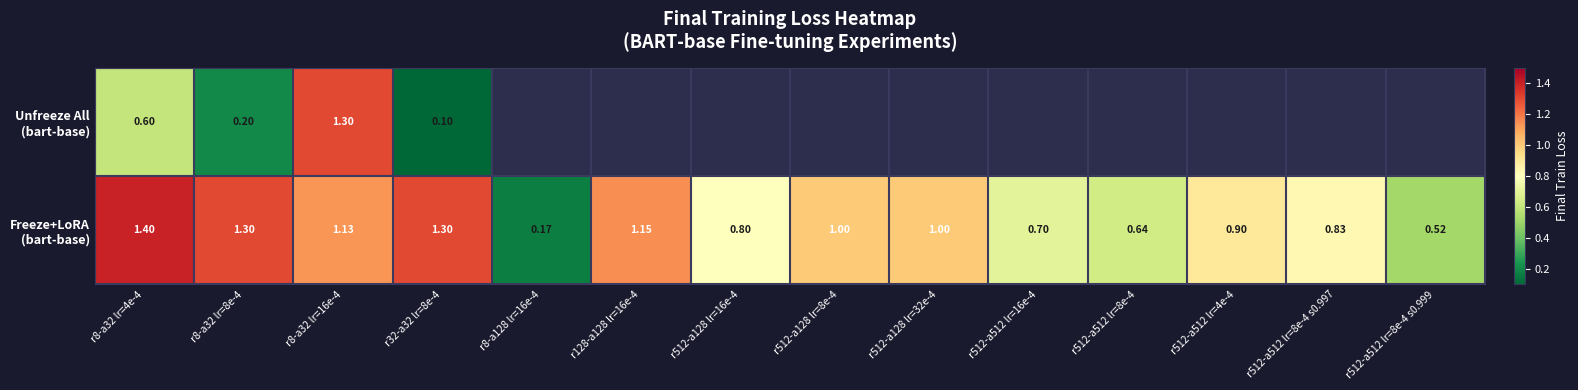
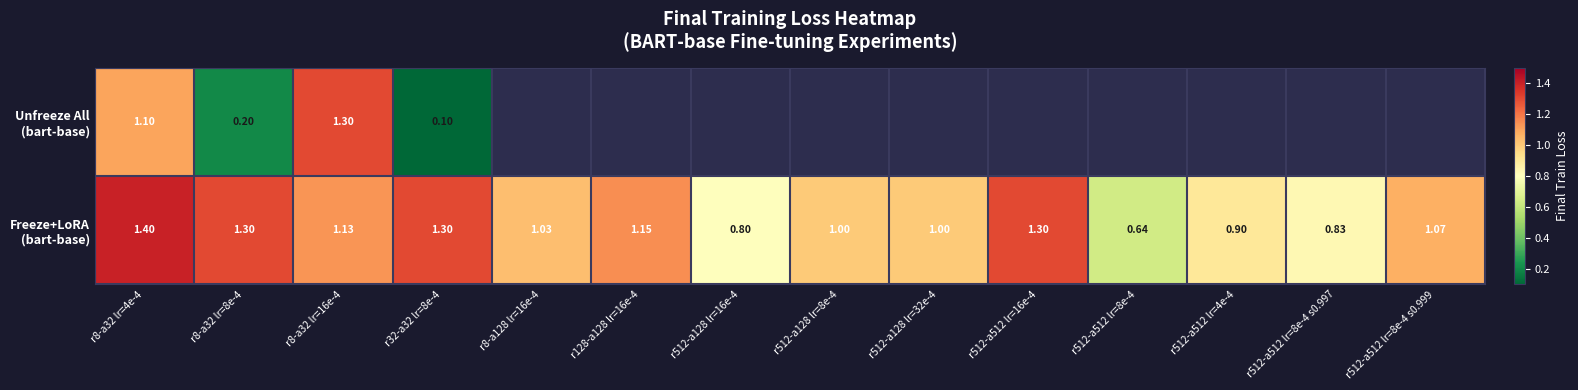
  {
    "Unfreeze All (bart-base)": {
-     "r8-a32 lr=4e-4": 0.60,
+     "r8-a32 lr=4e-4": 1.10,
      "r8-a32 lr=8e-4": 0.20,
      "r8-a32 lr=16e-4": 1.30,
      "r32-a32 lr=8e-4": 0.10
    },
    "Freeze+LoRA (bart-base)": {
      "r8-a32 lr=4e-4": 1.40,
      "r8-a32 lr=8e-4": 1.30,
      "r8-a32 lr=16e-4": 1.13,
      "r32-a32 lr=8e-4": 1.30,
-     "r8-a128 lr=16e-4": 0.17,
+     "r8-a128 lr=16e-4": 1.03,
      "r128-a128 lr=16e-4": 1.15,
      "r512-a128 lr=16e-4": 0.80,
      "r512-a128 lr=8e-4": 1.00,
      "r512-a128 lr=32e-4": 1.00,
-     "r512-a512 lr=16e-4": 0.70,
+     "r512-a512 lr=16e-4": 1.30,
      "r512-a512 lr=8e-4": 0.64,
      "r512-a512 lr=4e-4": 0.90,
      "r512-a512 lr=8e-4 s0.997": 0.83,
-     "r512-a512 lr=8e-4 s0.999": 0.52
+     "r512-a512 lr=8e-4 s0.999": 1.07
    }
  }
